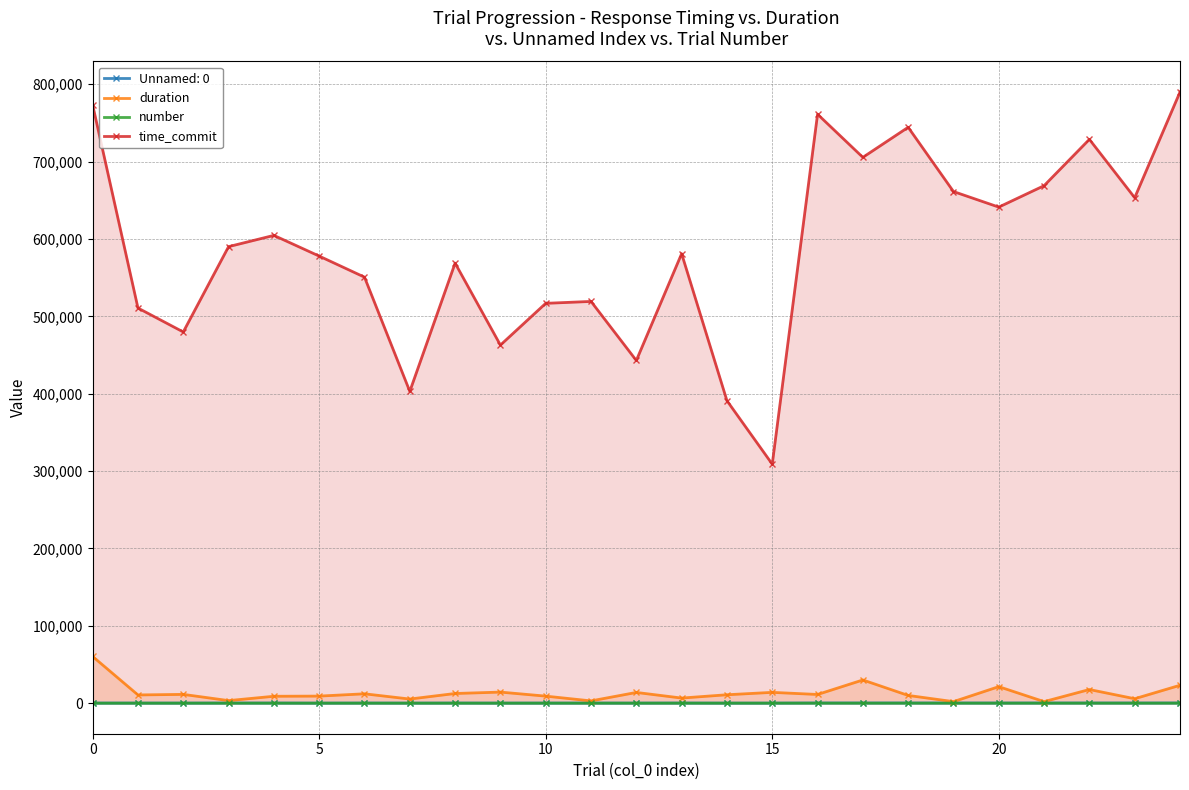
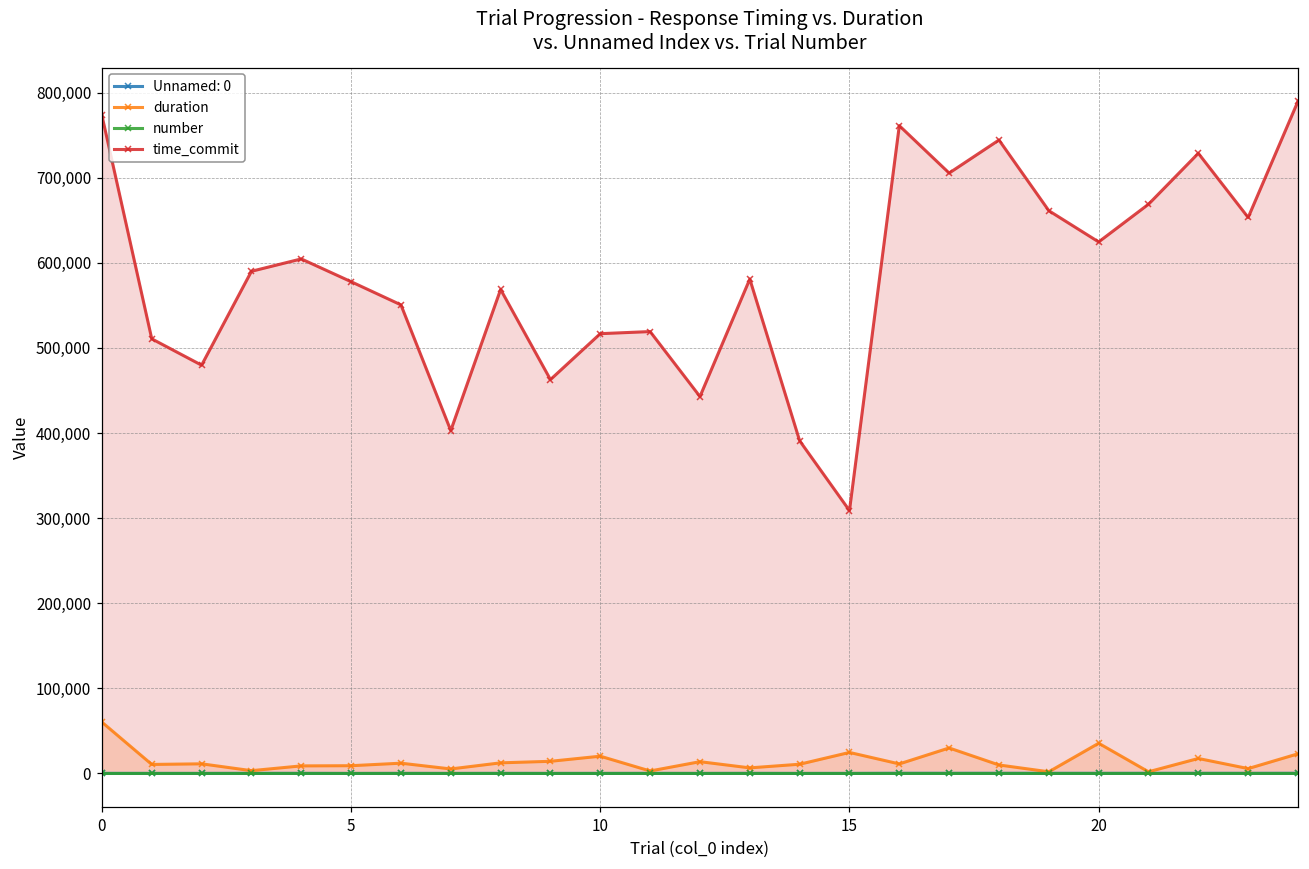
  {
    "number": {
      "0": "0",
      "5": "0",
      "10": "0",
      "15": "0",
      "20": "0"
    },
    "duration": {
      "0": "60,000",
      "5": "10,000",
-     "10": "10,000",
-     "15": "10,000",
-     "20": "20,000"
+     "10": "20,000",
+     "15": "20,000",
+     "20": "40,000"
    },
    "time_commit": {
      "0": "770,000",
      "5": "580,000",
      "10": "520,000",
      "15": "310,000",
-     "20": "640,000"
+     "20": "620,000"
    }
  }
